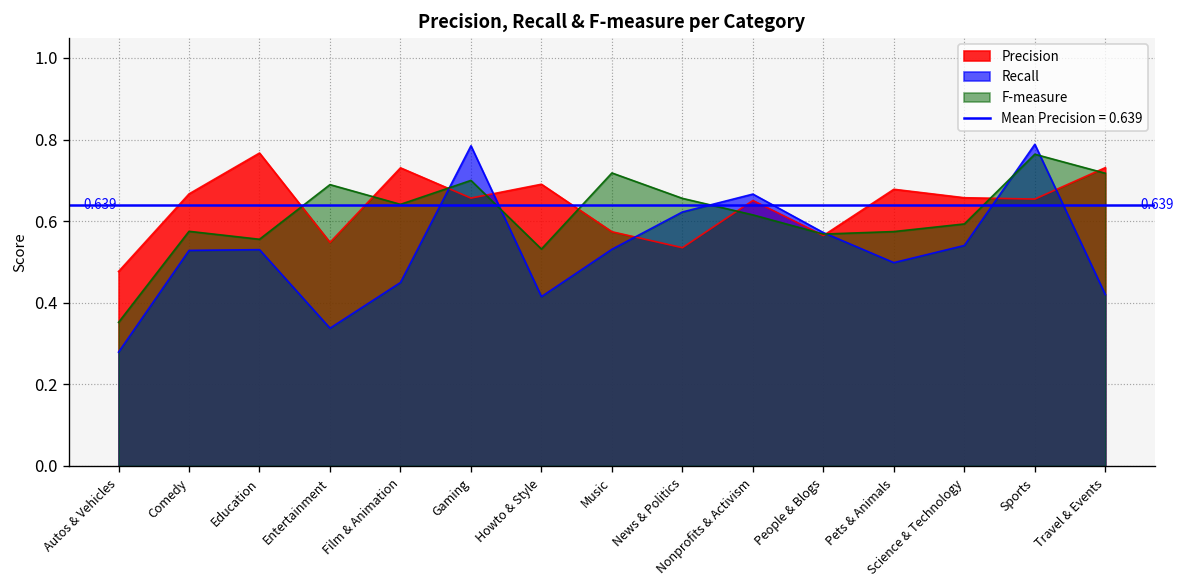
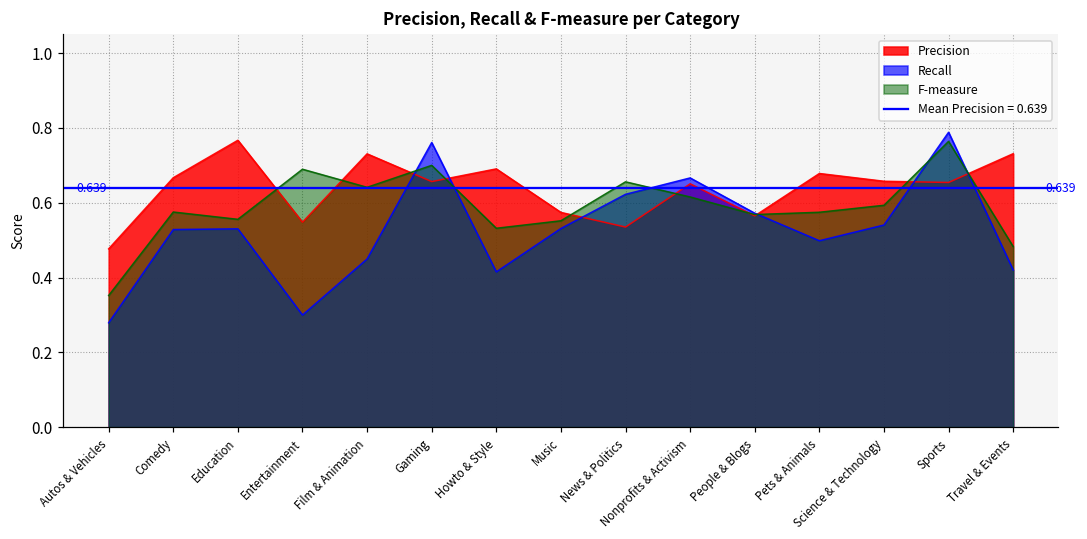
  {
    "Precision": {
      "Autos & Vehicles": 0.48,
      "Comedy": 0.67,
      "Education": 0.77,
      "Entertainment": 0.55,
      "Film & Animation": 0.73,
      "Gaming": 0.66,
      "Howto & Style": 0.69,
      "Music": 0.57,
      "News & Politics": 0.53,
      "Nonprofits & Activism": 0.65,
      "Pets & Animals": 0.68,
      "Science & Technology": 0.66,
      "Sports": 0.65,
      "Travel & Events": 0.73
    },
    "Recall": {
      "Autos & Vehicles": 0.28,
      "Comedy": 0.53,
      "Education": 0.53,
-     "Entertainment": 0.34,
+     "Entertainment": 0.30,
      "Film & Animation": 0.45,
-     "Gaming": 0.78,
+     "Gaming": 0.76,
      "Howto & Style": 0.42,
      "Music": 0.53,
      "News & Politics": 0.62,
      "Nonprofits & Activism": 0.67,
      "Pets & Animals": 0.50,
      "Science & Technology": 0.54,
      "Sports": 0.79,
      "Travel & Events": 0.42
    },
    "F-measure": {
      "Autos & Vehicles": 0.35,
      "Comedy": 0.58,
      "Education": 0.56,
      "Entertainment": 0.69,
      "Film & Animation": 0.64,
      "Gaming": 0.70,
      "Howto & Style": 0.53,
-     "Music": 0.72,
+     "Music": 0.55,
      "News & Politics": 0.66,
      "Nonprofits & Activism": 0.62,
      "Pets & Animals": 0.57,
      "Science & Technology": 0.59,
      "Sports": 0.76,
-     "Travel & Events": 0.72
+     "Travel & Events": 0.48
    }
  }
